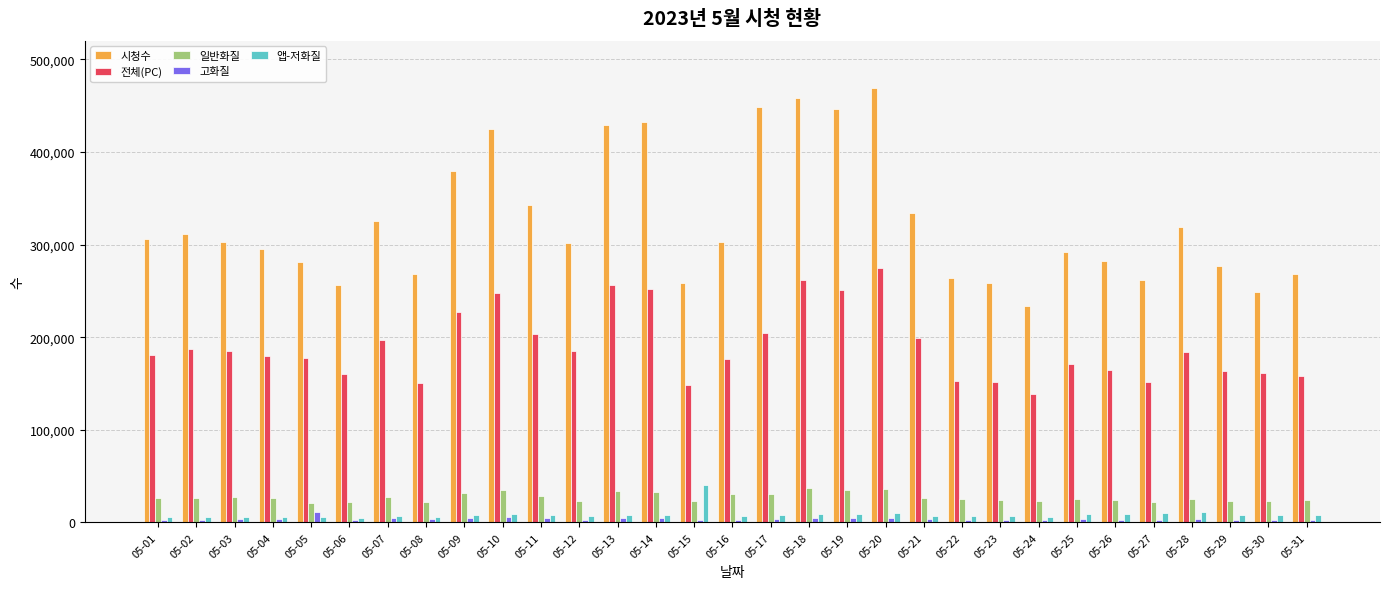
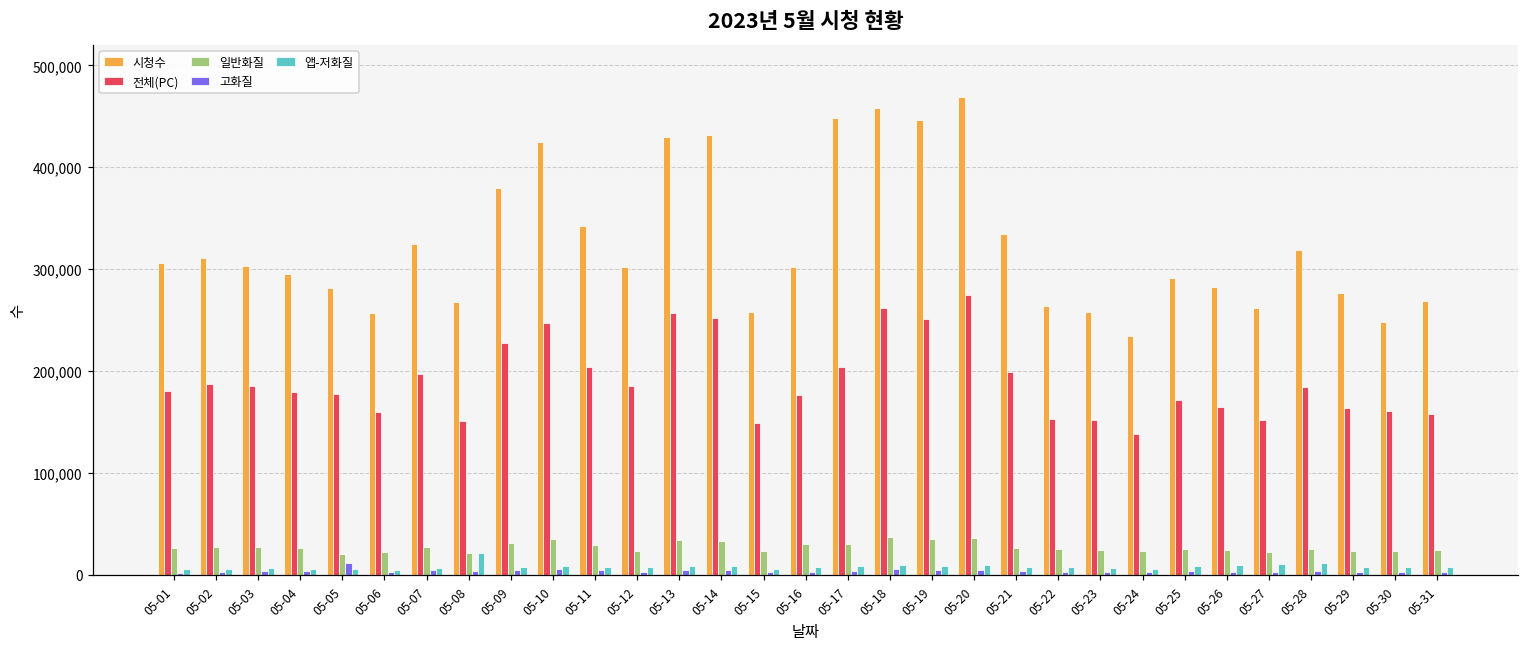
  {
    "시청수": {
      "05-01": "310,000",
      "05-02": "310,000",
      "05-03": "300,000",
      "05-04": "300,000",
      "05-05": "280,000",
      "05-06": "260,000",
      "05-07": "320,000",
      "05-08": "270,000",
      "05-09": "380,000",
      "05-10": "420,000",
      "05-11": "340,000",
      "05-12": "300,000",
      "05-13": "430,000",
      "05-14": "430,000",
      "05-15": "260,000",
      "05-16": "300,000",
      "05-17": "450,000",
      "05-18": "460,000",
      "05-19": "450,000",
      "05-20": "470,000",
      "05-21": "330,000",
      "05-22": "260,000",
      "05-23": "260,000",
      "05-24": "230,000",
      "05-25": "290,000",
      "05-26": "280,000",
      "05-27": "260,000",
      "05-28": "320,000",
      "05-29": "280,000",
      "05-30": "250,000",
      "05-31": "270,000"
    },
    "전체(PC)": {
      "05-01": "180,000",
      "05-02": "190,000",
      "05-03": "180,000",
      "05-04": "180,000",
      "05-05": "180,000",
      "05-06": "160,000",
      "05-07": "200,000",
      "05-08": "150,000",
      "05-09": "230,000",
      "05-10": "250,000",
      "05-11": "200,000",
      "05-12": "190,000",
      "05-13": "260,000",
      "05-14": "250,000",
      "05-15": "150,000",
      "05-16": "180,000",
      "05-17": "200,000",
      "05-18": "260,000",
      "05-19": "250,000",
      "05-20": "270,000",
      "05-21": "200,000",
      "05-22": "150,000",
      "05-23": "150,000",
      "05-24": "140,000",
      "05-25": "170,000",
      "05-26": "170,000",
      "05-27": "150,000",
      "05-28": "180,000",
      "05-29": "160,000",
      "05-30": "160,000",
      "05-31": "160,000"
    },
    "일반화질": {
      "05-01": "30,000",
      "05-02": "30,000",
      "05-03": "30,000",
      "05-04": "30,000",
      "05-05": "20,000",
      "05-06": "20,000",
      "05-07": "30,000",
      "05-08": "20,000",
      "05-09": "30,000",
      "05-10": "30,000",
      "05-11": "30,000",
      "05-12": "20,000",
      "05-13": "30,000",
      "05-14": "30,000",
      "05-15": "20,000",
      "05-16": "30,000",
      "05-17": "30,000",
      "05-18": "40,000",
      "05-19": "30,000",
      "05-20": "40,000",
      "05-21": "30,000",
      "05-22": "30,000",
      "05-23": "20,000",
      "05-24": "20,000",
      "05-25": "30,000",
      "05-26": "20,000",
      "05-27": "20,000",
      "05-28": "30,000",
      "05-29": "20,000",
      "05-30": "20,000",
      "05-31": "20,000"
    },
    "고화질": {
      "05-03": "0",
      "05-04": "0",
      "05-05": "10,000",
      "05-06": "0",
      "05-07": "0",
      "05-08": "0",
      "05-09": "0",
      "05-10": "10,000",
      "05-11": "0",
      "05-12": "0",
      "05-13": "0",
      "05-14": "0",
      "05-15": "0",
      "05-16": "0",
      "05-17": "0",
      "05-18": "10,000",
      "05-19": "0",
      "05-20": "10,000",
      "05-21": "0",
      "05-25": "0",
      "05-26": "0",
      "05-27": "0",
      "05-28": "0",
      "05-29": "0",
      "05-30": "0",
      "05-31": "0"
    },
    "앱-저화질": {
      "05-01": "10,000",
      "05-02": "10,000",
      "05-03": "10,000",
      "05-04": "10,000",
      "05-05": "10,000",
      "05-06": "10,000",
      "05-07": "10,000",
-     "05-08": "10,000",
+     "05-08": "20,000",
      "05-09": "10,000",
      "05-10": "10,000",
      "05-11": "10,000",
      "05-12": "10,000",
      "05-13": "10,000",
      "05-14": "10,000",
-     "05-15": "40,000",
+     "05-15": "10,000",
      "05-16": "10,000",
      "05-17": "10,000",
      "05-18": "10,000",
      "05-19": "10,000",
      "05-20": "10,000",
      "05-21": "10,000",
      "05-22": "10,000",
      "05-23": "10,000",
      "05-24": "10,000",
      "05-25": "10,000",
      "05-26": "10,000",
      "05-27": "10,000",
      "05-28": "10,000",
      "05-29": "10,000",
      "05-30": "10,000",
      "05-31": "10,000"
    }
  }
